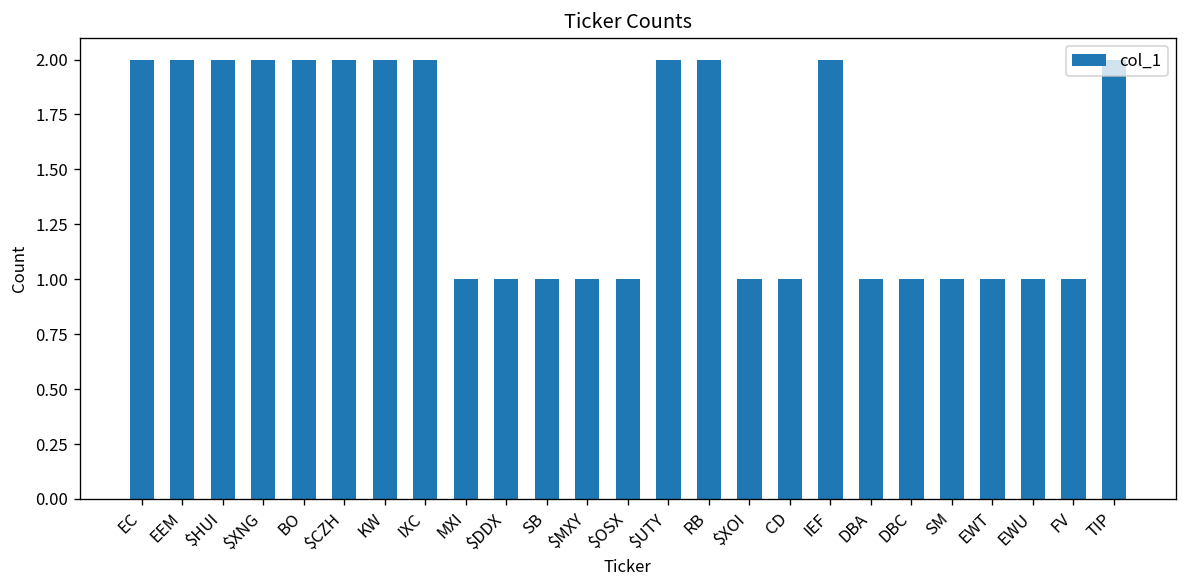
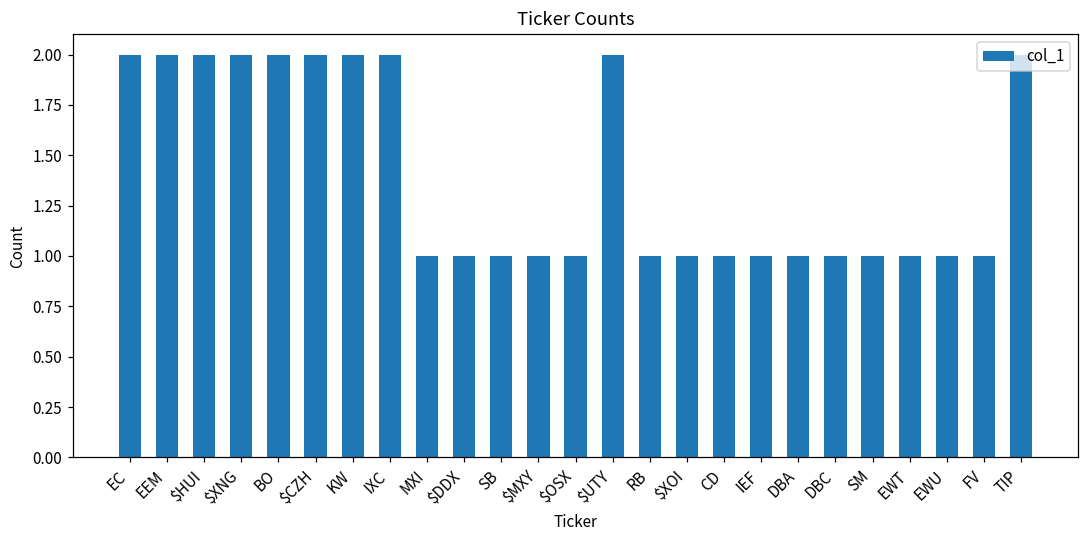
  {
    "EC": 2,
    "EEM": 2,
    "$HUI": 2,
    "$XNG": 2,
    "BO": 2,
    "$CZH": 2,
    "KW": 2,
    "IXC": 2,
    "MXI": 1,
    "$DDX": 1,
    "SB": 1,
    "$MXY": 1,
    "$OSX": 1,
    "$UTY": 2,
-   "RB": 2,
+   "RB": 1,
    "$XOI": 1,
    "CD": 1,
-   "IEF": 2,
+   "IEF": 1,
    "DBA": 1,
    "DBC": 1,
    "SM": 1,
    "EWT": 1,
    "EWU": 1,
    "FV": 1
  }
